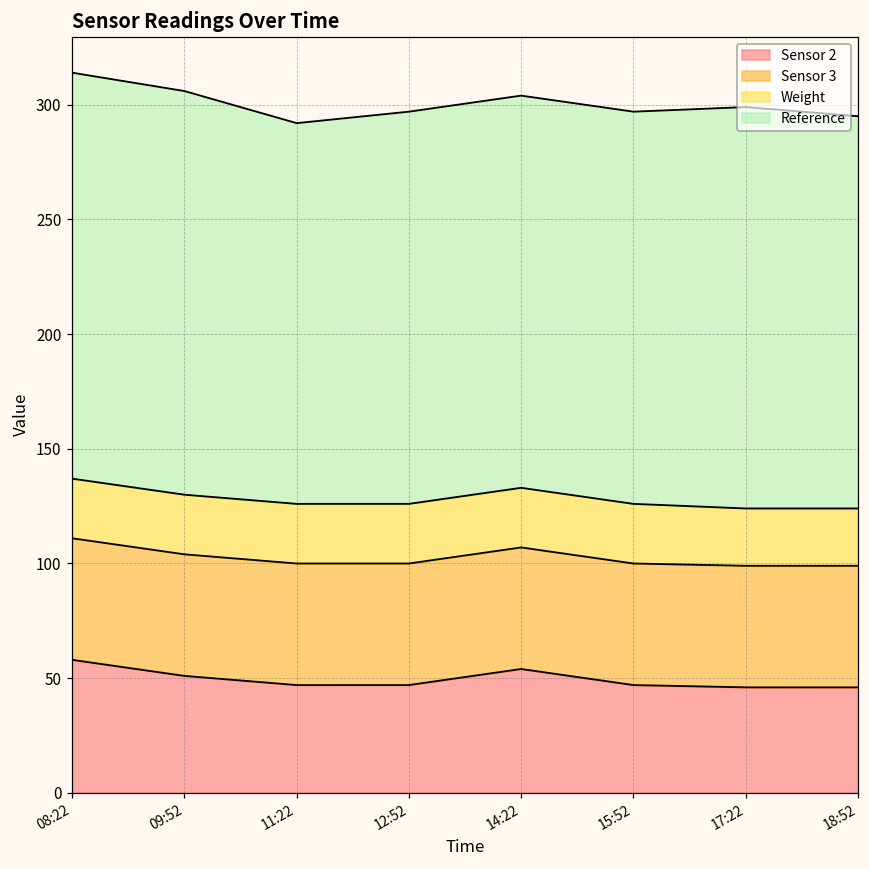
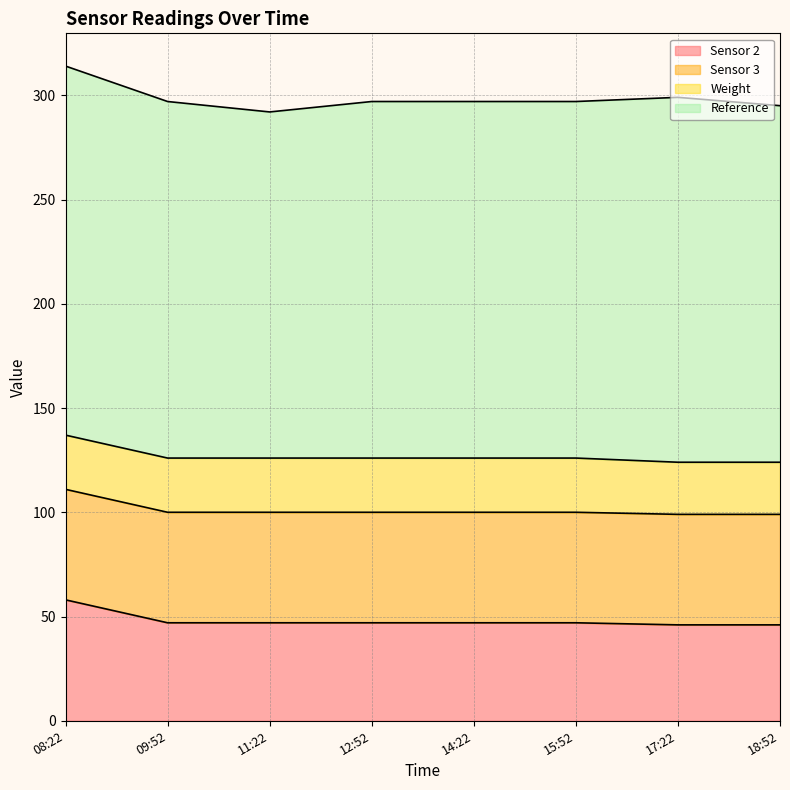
  {
    "Sensor 2": {
      "08:22": 58,
-     "09:52": 51,
+     "09:52": 47,
      "11:22": 47,
      "12:52": 47,
-     "14:22": 54,
+     "14:22": 47,
      "15:52": 47,
      "17:22": 46,
      "18:52": 46
    },
    "Reference": {
      "08:22": 177,
-     "09:52": 176,
+     "09:52": 171,
      "11:22": 166,
      "12:52": 171,
      "14:22": 171,
      "15:52": 171,
      "18:52": 171
    }
  }
